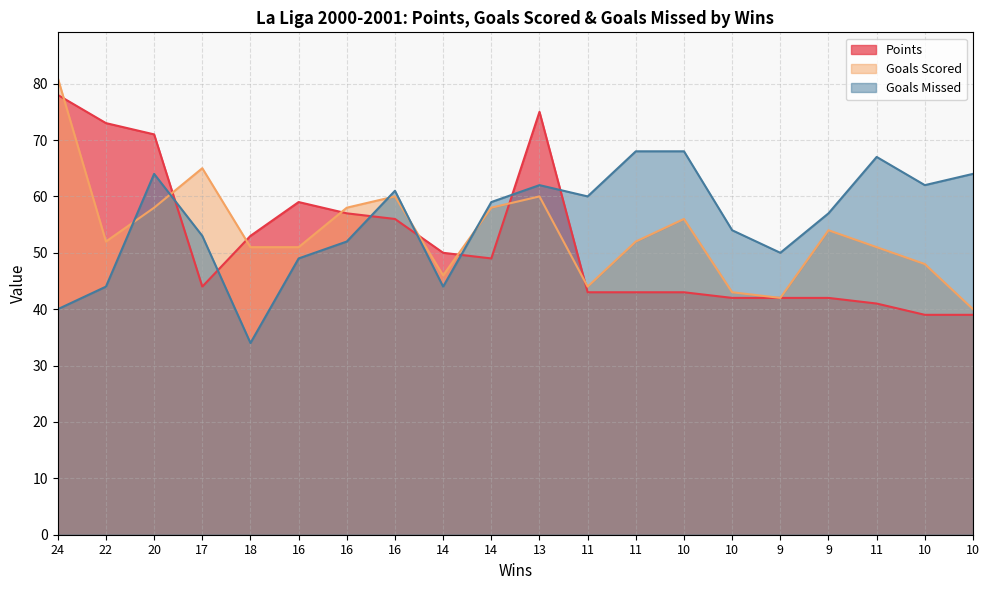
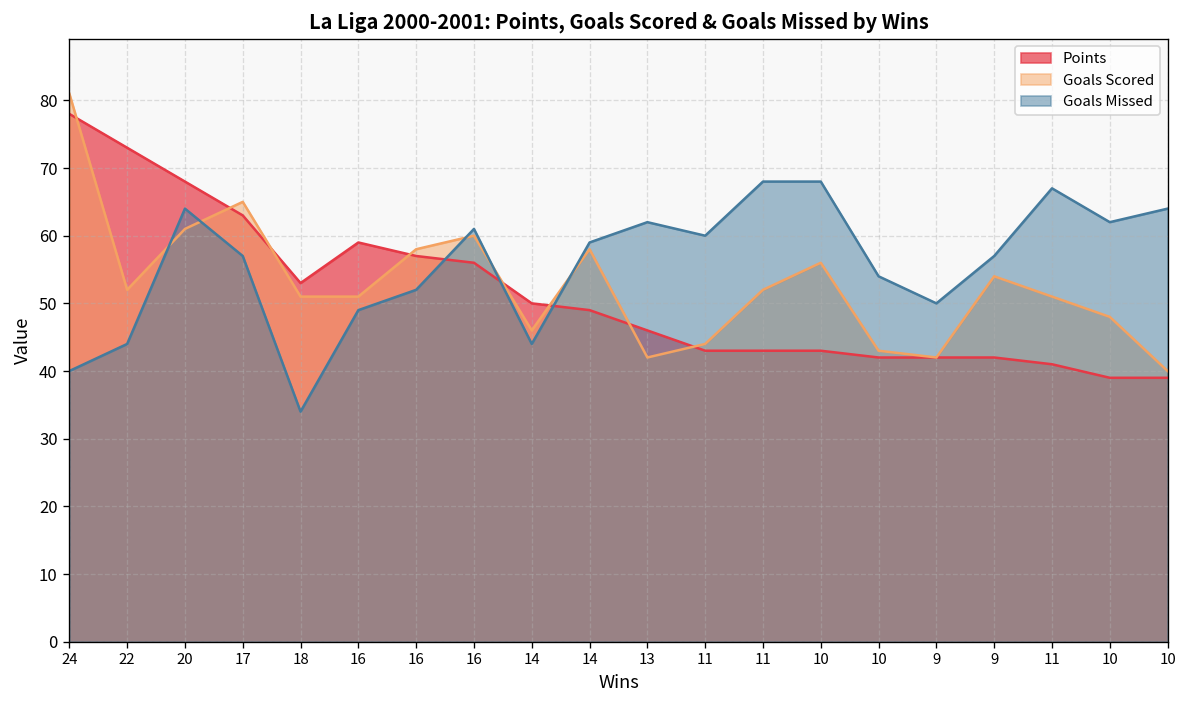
  {
    "Points": {
      "24": 78,
      "22": 73,
-     "20": 71,
-     "17": 44,
+     "20": 68,
+     "17": 63,
      "18": 53,
-     "13": 75
+     "13": 46
    },
    "Goals Scored": {
      "24": 81,
      "22": 52,
-     "20": 58,
+     "20": 61,
      "17": 65,
      "18": 51,
-     "13": 60
+     "13": 42
    },
    "Goals Missed": {
      "24": 40,
      "22": 44,
      "20": 64,
-     "17": 53,
+     "17": 57,
      "18": 34,
      "13": 62
    }
  }
